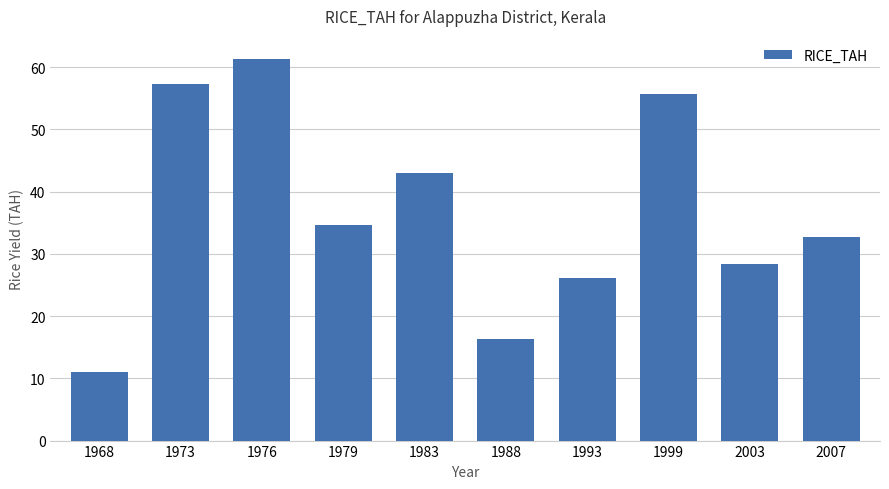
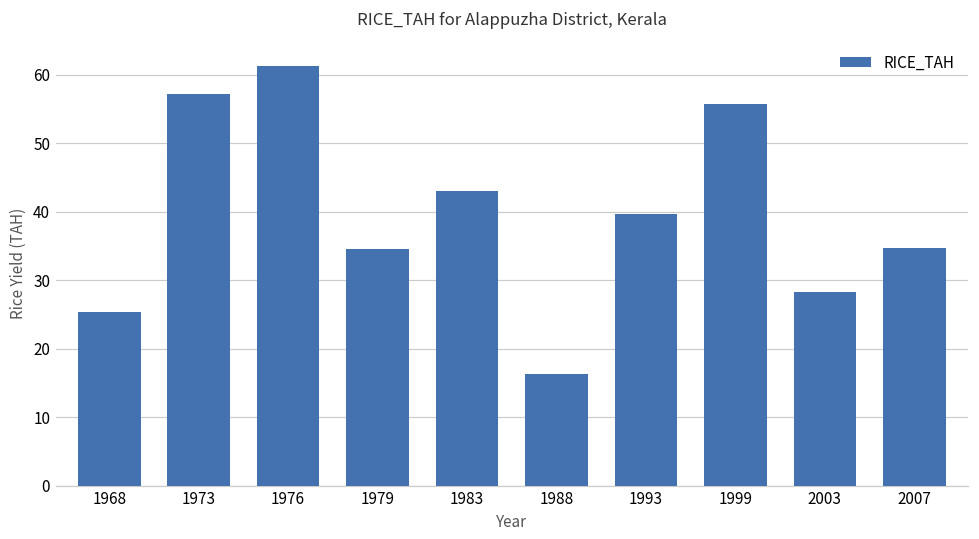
  {
-   "1968": 11,
+   "1968": 25,
    "1973": 57,
    "1976": 61,
    "1979": 35,
    "1983": 43,
    "1988": 16,
-   "1993": 26,
+   "1993": 40,
    "1999": 56,
    "2003": 28,
-   "2007": 33
+   "2007": 35
  }
